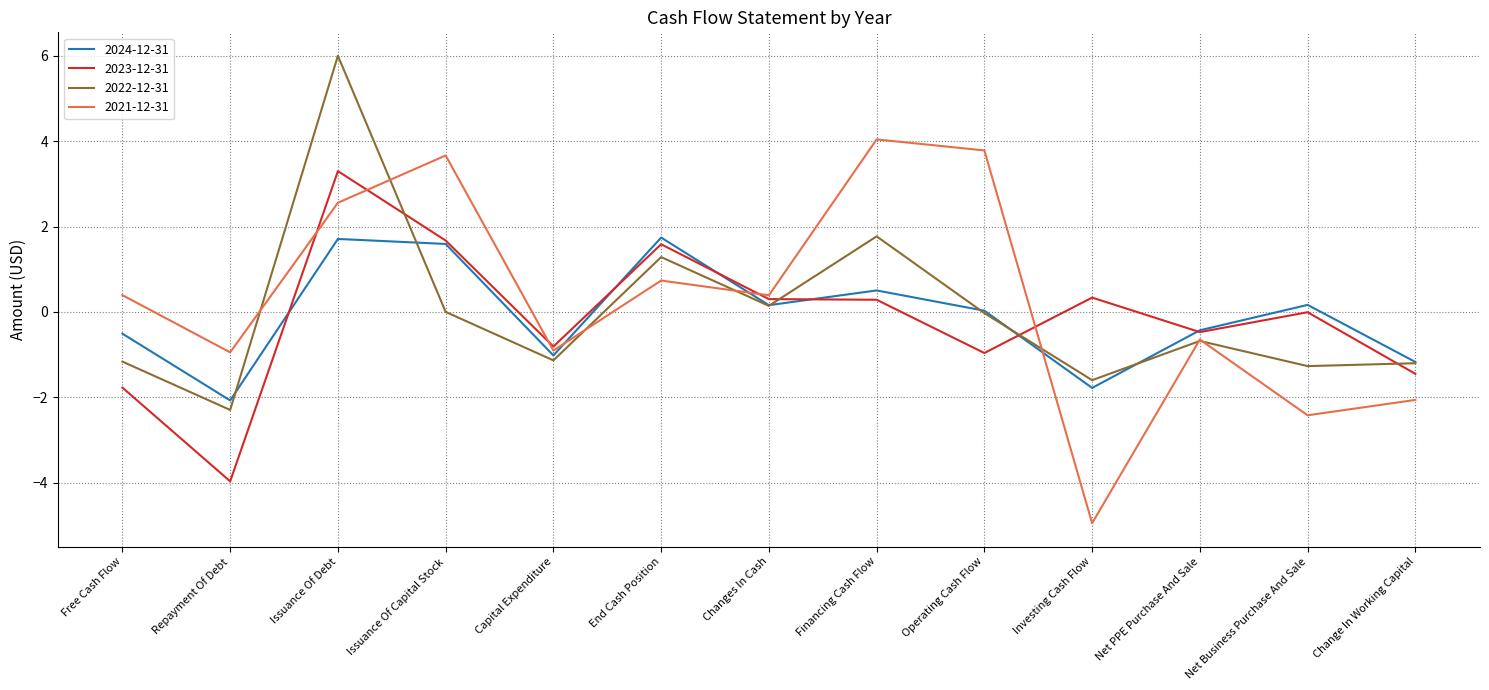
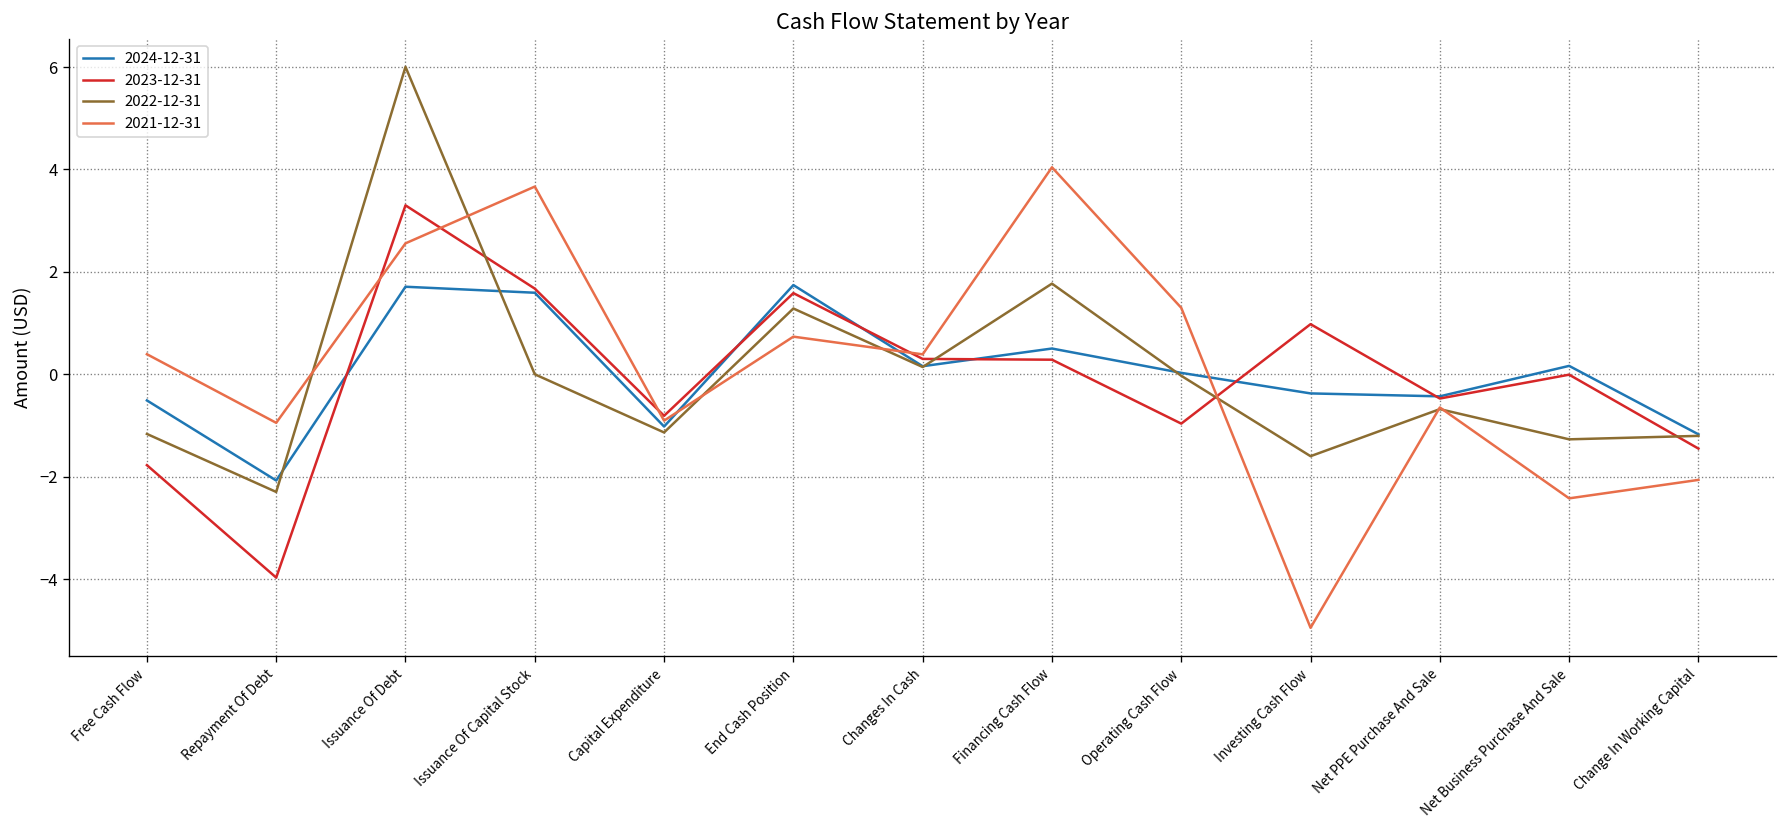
  {
    "2024-12-31": {
      "Free Cash Flow": -0.5,
      "Repayment Of Debt": -2.1,
      "Issuance Of Debt": 1.7,
      "Issuance Of Capital Stock": 1.6,
      "Capital Expenditure": -1.0,
      "End Cash Position": 1.7,
      "Financing Cash Flow": 0.5,
-     "Investing Cash Flow": -1.8,
+     "Investing Cash Flow": -0.4,
      "Net Business Purchase And Sale": 0.2
    },
    "2023-12-31": {
      "Free Cash Flow": -1.8,
      "Repayment Of Debt": -4.0,
      "Issuance Of Debt": 3.3,
      "Issuance Of Capital Stock": 1.7,
      "Capital Expenditure": -0.8,
      "End Cash Position": 1.6,
      "Changes In Cash": 0.3,
      "Financing Cash Flow": 0.3,
      "Operating Cash Flow": -1.0,
-     "Investing Cash Flow": 0.3,
+     "Investing Cash Flow": 1.0,
      "Net Business Purchase And Sale": 0.0,
      "Change In Working Capital": -1.5
    },
    "2022-12-31": {
      "Free Cash Flow": -1.2,
      "Repayment Of Debt": -2.3,
      "Issuance Of Debt": 6.0,
      "Issuance Of Capital Stock": 0.0,
      "Capital Expenditure": -1.1,
      "End Cash Position": 1.3,
      "Financing Cash Flow": 1.8,
      "Investing Cash Flow": -1.6,
      "Net Business Purchase And Sale": -1.3
    },
    "2021-12-31": {
      "Free Cash Flow": 0.4,
      "Repayment Of Debt": -0.9,
      "Issuance Of Debt": 2.6,
      "Issuance Of Capital Stock": 3.7,
      "Capital Expenditure": -0.9,
      "End Cash Position": 0.7,
      "Changes In Cash": 0.4,
      "Financing Cash Flow": 4.0,
-     "Operating Cash Flow": 3.8,
+     "Operating Cash Flow": 1.3,
      "Investing Cash Flow": -5.0,
      "Net Business Purchase And Sale": -2.4,
      "Change In Working Capital": -2.1
    }
  }
